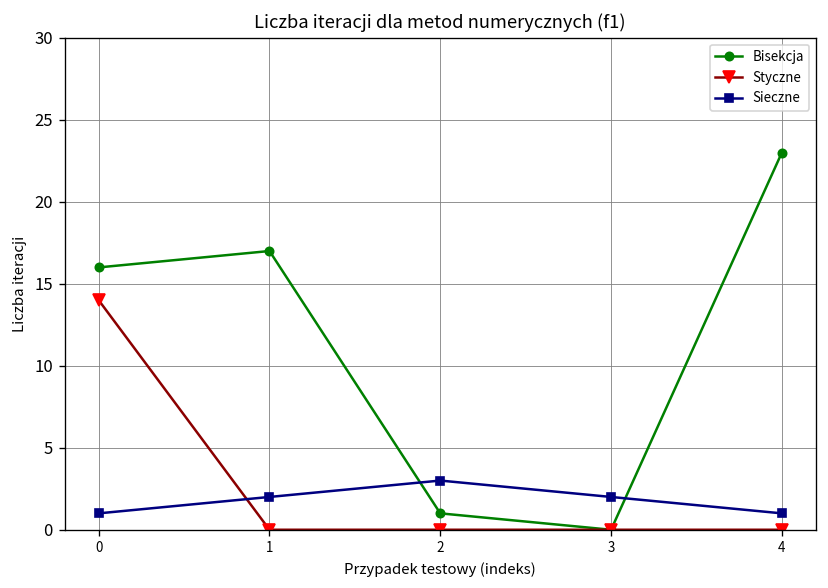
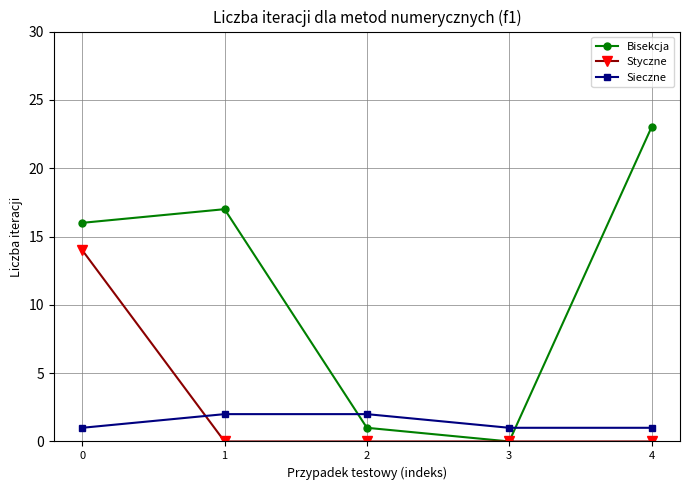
  {
    "Bisekcja": {
      "0": 16,
      "1": 17,
      "2": 1,
      "4": 23
    },
    "Styczne": {
      "0": 14,
      "1": 0,
      "2": 0,
      "4": 0
    },
    "Sieczne": {
      "0": 1,
      "1": 2,
-     "2": 3,
-     "3": 2,
+     "2": 2,
+     "3": 1,
      "4": 1
    }
  }
